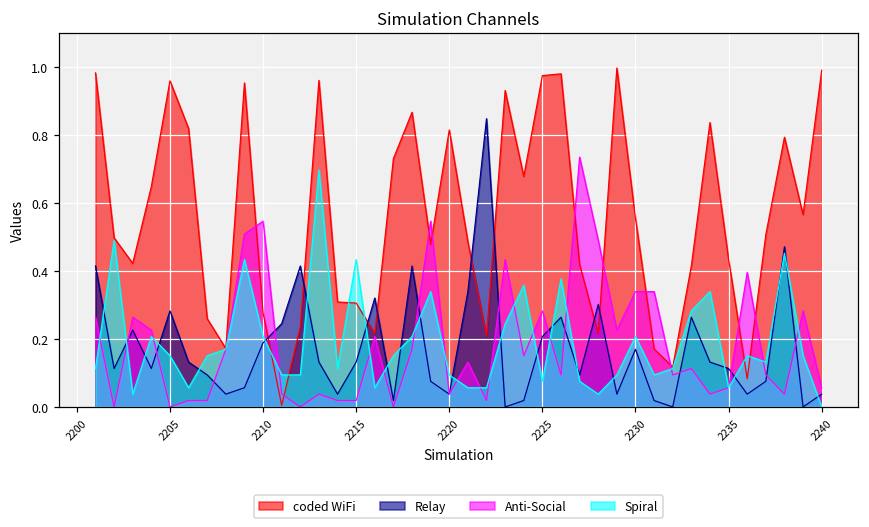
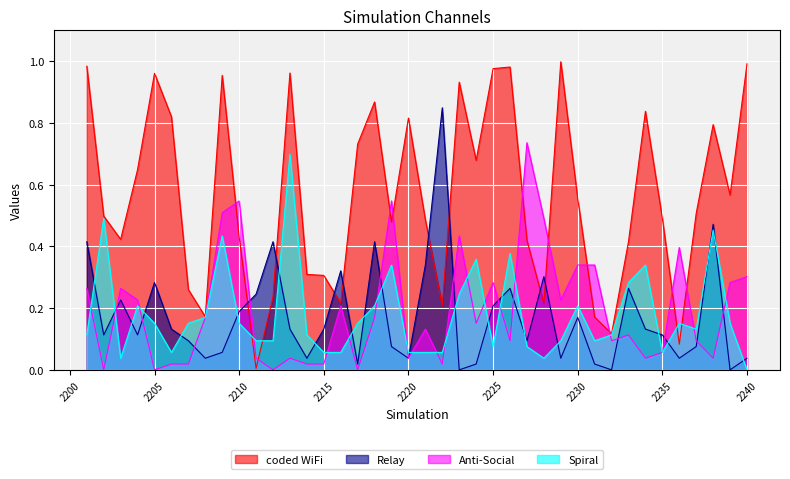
  {
    "coded WiFi": {
      "2205": 0.96,
-     "2210": 0.28,
+     "2210": 0.43,
      "2215": 0.31,
      "2220": 0.82,
      "2225": 0.98,
      "2230": 0.55,
-     "2235": 0.43,
+     "2235": 0.49,
      "2240": 0.99
    },
    "Relay": {
      "2205": 0.28,
      "2210": 0.19,
      "2215": 0.13,
      "2225": 0.21,
      "2230": 0.17,
      "2235": 0.11,
      "2240": 0.04
    },
    "Anti-Social": {
      "2205": 0.00,
      "2210": 0.55,
      "2215": 0.02,
      "2225": 0.28,
      "2230": 0.34,
-     "2240": 0.06
+     "2240": 0.30
    },
    "Spiral": {
      "2205": 0.15,
-     "2210": 0.21,
-     "2215": 0.43,
-     "2220": 0.09,
+     "2210": 0.15,
+     "2215": 0.06,
+     "2220": 0.06,
      "2225": 0.08,
      "2230": 0.21,
      "2240": 0.00
    }
  }
